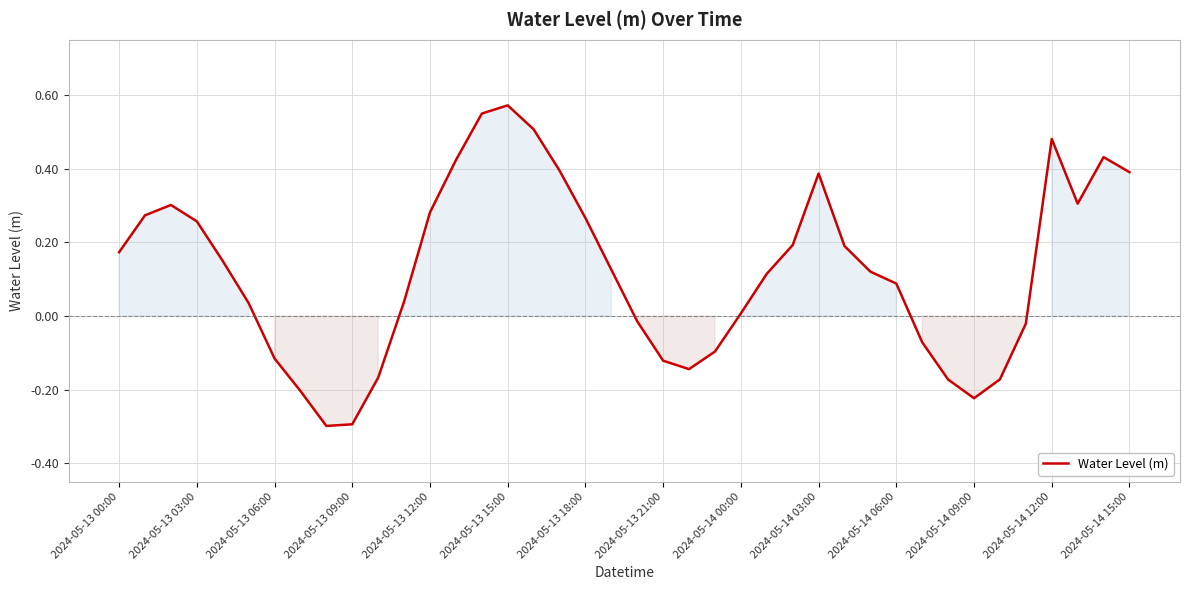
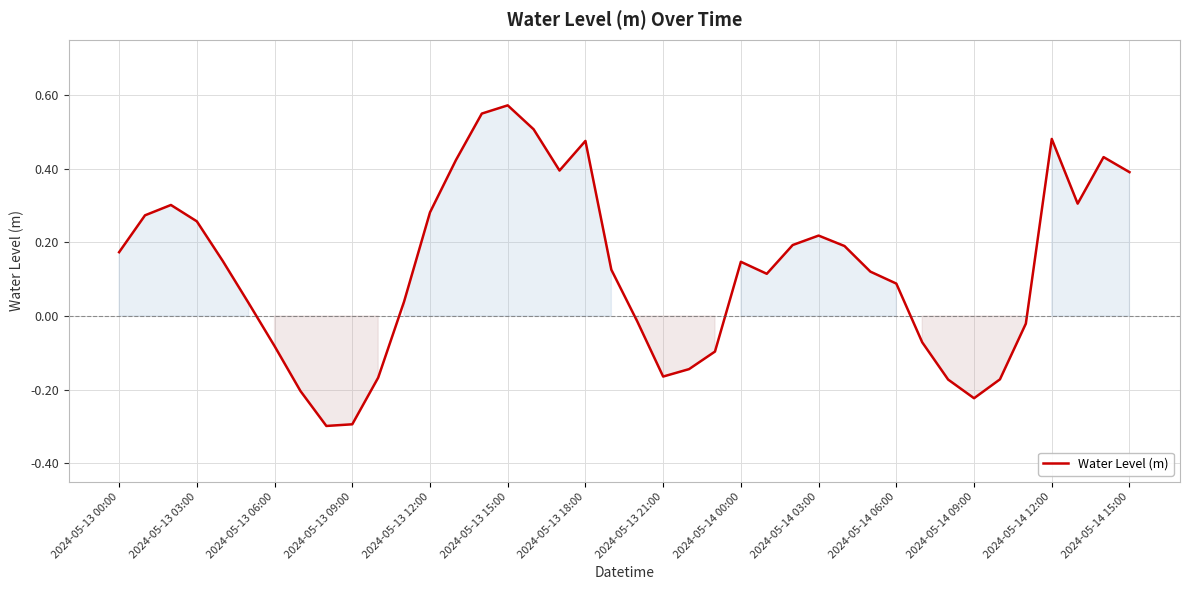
  {
    "2024-05-13 00:00": 0.17,
    "2024-05-13 03:00": 0.26,
-   "2024-05-13 06:00": -0.12,
+   "2024-05-13 06:00": -0.08,
    "2024-05-13 09:00": -0.29,
    "2024-05-13 12:00": 0.28,
    "2024-05-13 15:00": 0.57,
-   "2024-05-13 18:00": 0.27,
-   "2024-05-13 21:00": -0.12,
-   "2024-05-14 00:00": 0.01,
-   "2024-05-14 03:00": 0.39,
+   "2024-05-13 18:00": 0.48,
+   "2024-05-13 21:00": -0.16,
+   "2024-05-14 00:00": 0.15,
+   "2024-05-14 03:00": 0.22,
    "2024-05-14 06:00": 0.09,
    "2024-05-14 09:00": -0.22,
    "2024-05-14 12:00": 0.48,
    "2024-05-14 15:00": 0.39
  }
